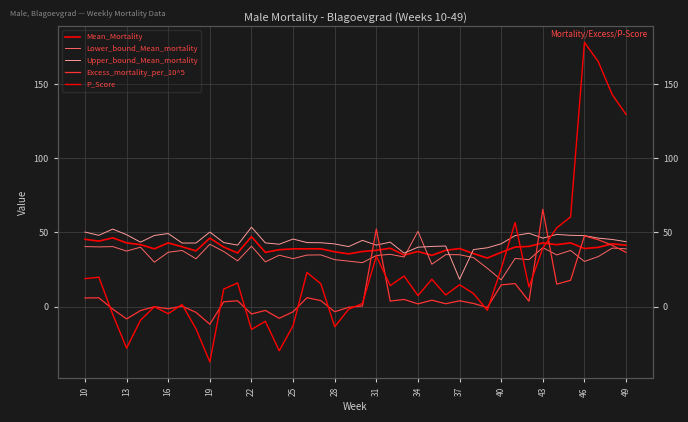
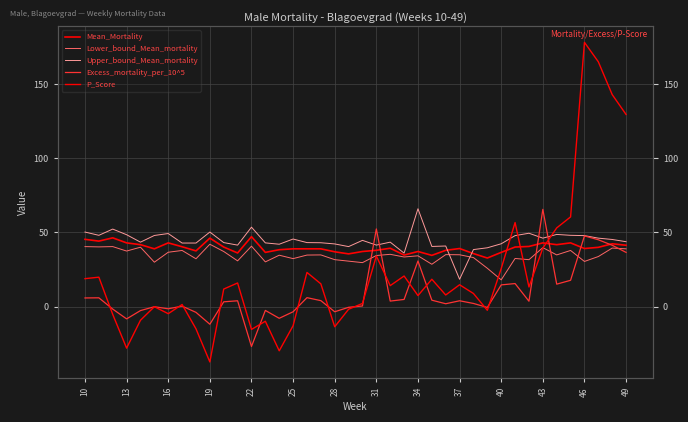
  {
    "Lower_bound_Mean_mortality": {
      "10": 41,
      "13": 38,
      "16": 37,
      "19": 42,
      "22": 41,
      "25": 32,
      "28": 32,
-     "34": 51,
+     "34": 34,
      "37": 35,
      "40": 18,
      "46": 31,
      "49": 39
    },
    "Upper_bound_Mean_mortality": {
      "10": 50,
      "13": 49,
      "16": 49,
      "19": 50,
      "22": 54,
      "25": 46,
      "28": 42,
      "31": 42,
-     "34": 40,
+     "34": 66,
      "37": 19,
      "40": 42,
      "43": 46,
      "49": 44
    },
    "Excess_mortality_per_10^5": {
      "10": 6,
      "13": -8,
      "16": -1,
      "19": -12,
-     "22": -5,
+     "22": -27,
      "25": -3,
      "28": -3,
      "31": 52,
-     "34": 2,
+     "34": 31,
      "37": 4,
      "40": 15,
      "43": 66,
      "49": 37
    }
  }
